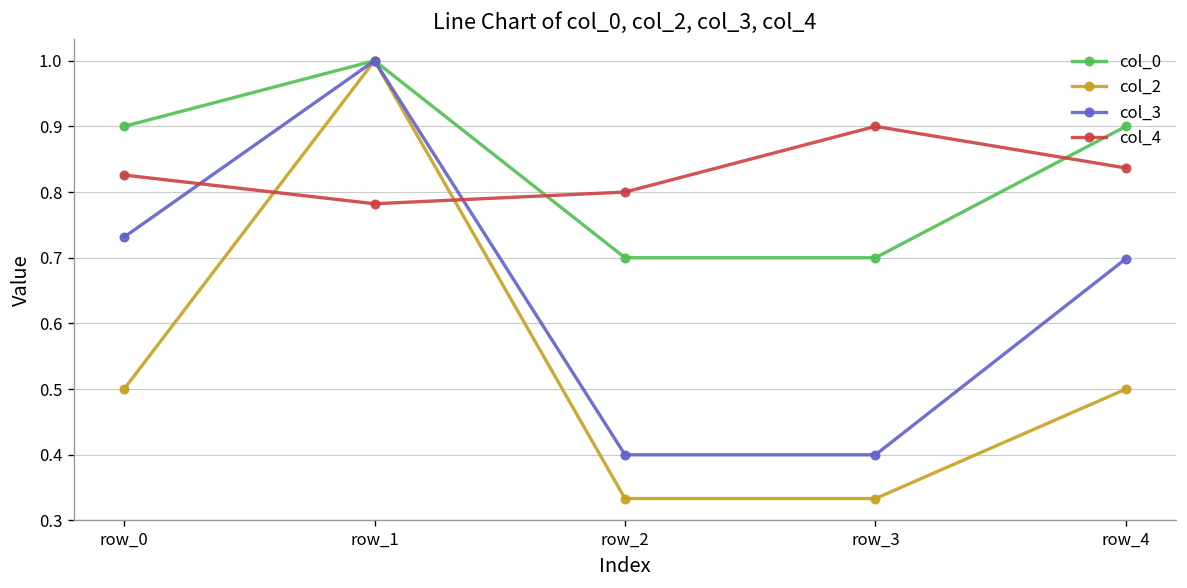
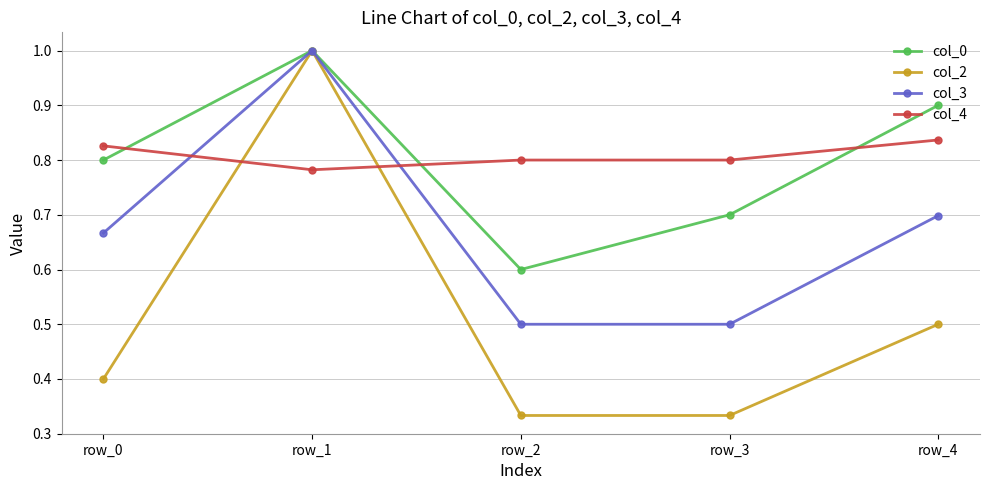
  {
    "col_0": {
-     "row_0": 0.9,
-     "row_2": 0.7,
+     "row_0": 0.8,
+     "row_2": 0.6,
      "row_3": 0.7,
      "row_4": 0.9
    },
    "col_2": {
-     "row_0": 0.5,
+     "row_0": 0.4,
      "row_2": 0.33,
      "row_3": 0.33,
      "row_4": 0.5
    },
    "col_3": {
-     "row_0": 0.73,
-     "row_2": 0.4,
-     "row_3": 0.4,
+     "row_0": 0.67,
+     "row_2": 0.5,
+     "row_3": 0.5,
      "row_4": 0.70
    },
    "col_4": {
      "row_0": 0.83,
      "row_1": 0.78,
      "row_2": 0.8,
-     "row_3": 0.9,
+     "row_3": 0.8,
      "row_4": 0.84
    }
  }
